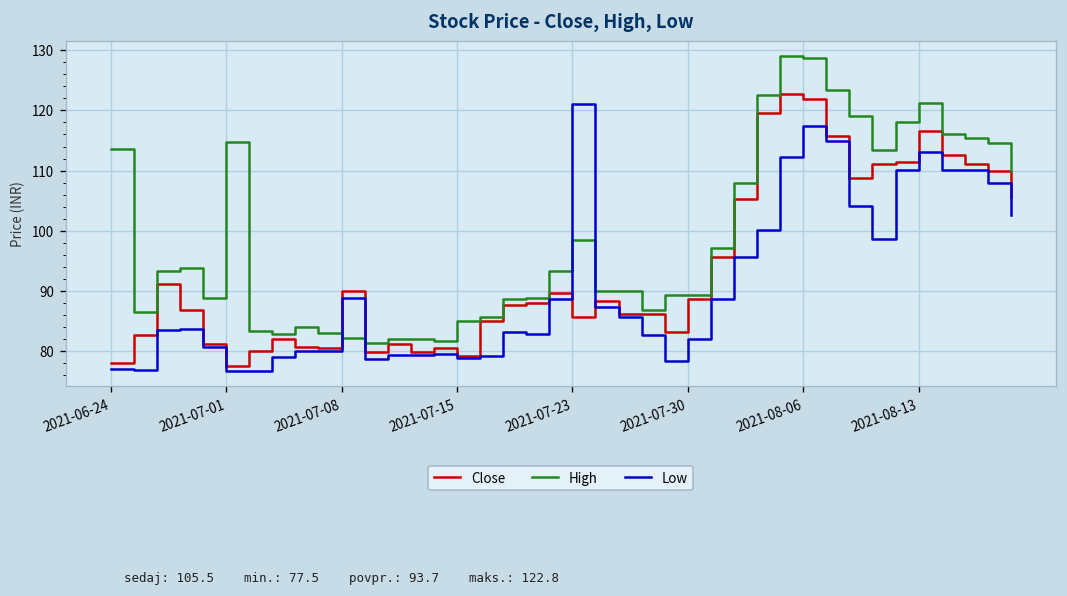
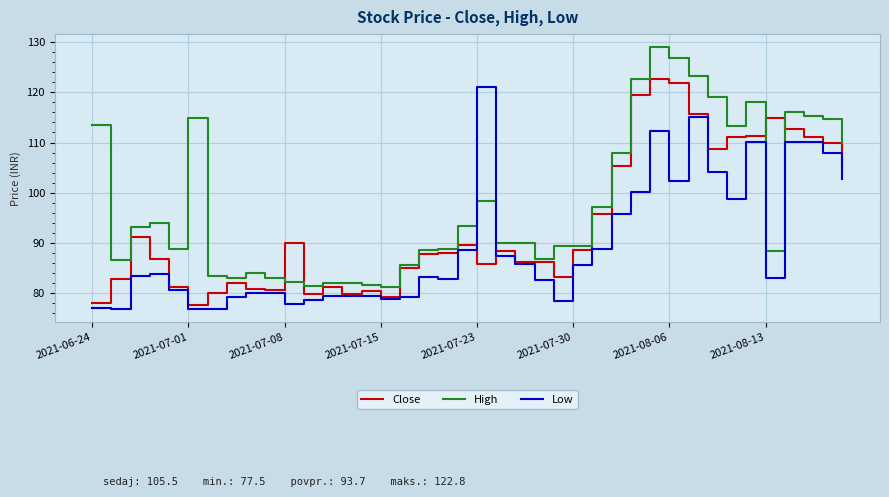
  {
    "Close": {
      "2021-06-24": 78,
      "2021-07-01": 78,
      "2021-07-08": 90,
      "2021-07-23": 86,
      "2021-07-30": 89,
      "2021-08-06": 122,
-     "2021-08-13": 117
+     "2021-08-13": 115
    },
    "High": {
      "2021-06-24": 114,
      "2021-07-01": 115,
      "2021-07-08": 82,
-     "2021-07-15": 85,
+     "2021-07-15": 81,
      "2021-07-23": 98,
      "2021-07-30": 89,
-     "2021-08-06": 129,
-     "2021-08-13": 121
+     "2021-08-06": 127,
+     "2021-08-13": 88
    },
    "Low": {
      "2021-06-24": 77,
      "2021-07-01": 77,
-     "2021-07-08": 89,
+     "2021-07-08": 78,
      "2021-07-23": 121,
-     "2021-07-30": 82,
-     "2021-08-06": 117,
-     "2021-08-13": 113
+     "2021-07-30": 86,
+     "2021-08-06": 102,
+     "2021-08-13": 83
    }
  }
